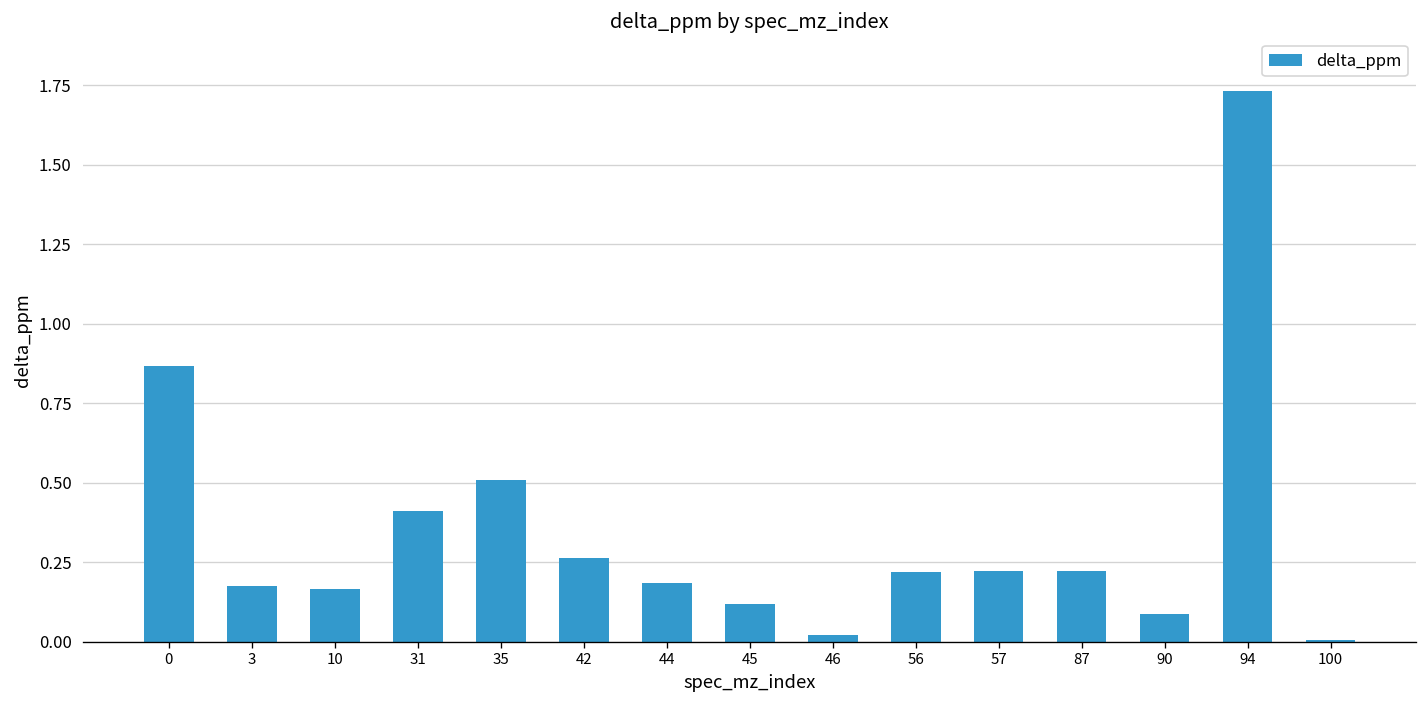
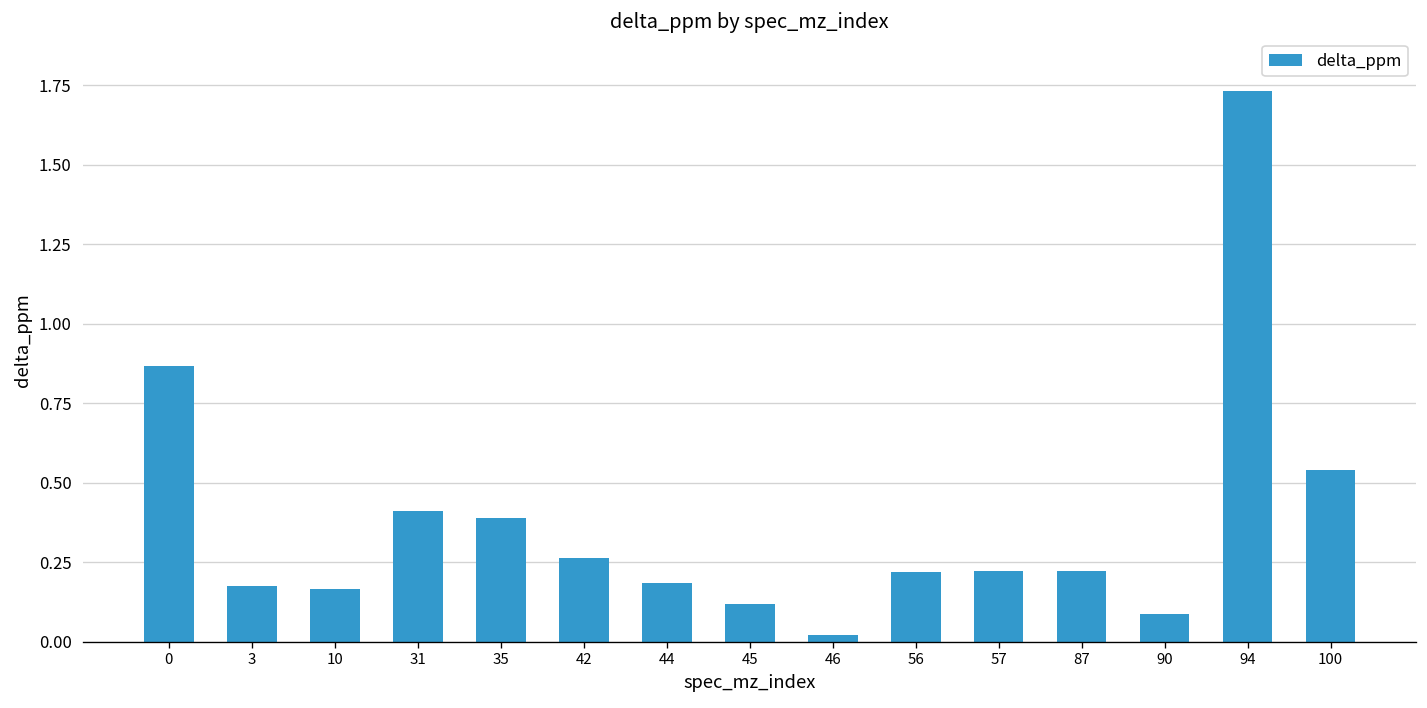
  {
    "0": 0.87,
    "3": 0.17,
    "10": 0.17,
    "31": 0.41,
-   "35": 0.51,
+   "35": 0.39,
    "42": 0.26,
    "44": 0.18,
    "45": 0.12,
    "46": 0.02,
    "56": 0.22,
    "57": 0.22,
    "87": 0.22,
    "90": 0.09,
    "94": 1.73,
-   "100": 0.00
+   "100": 0.54
  }
